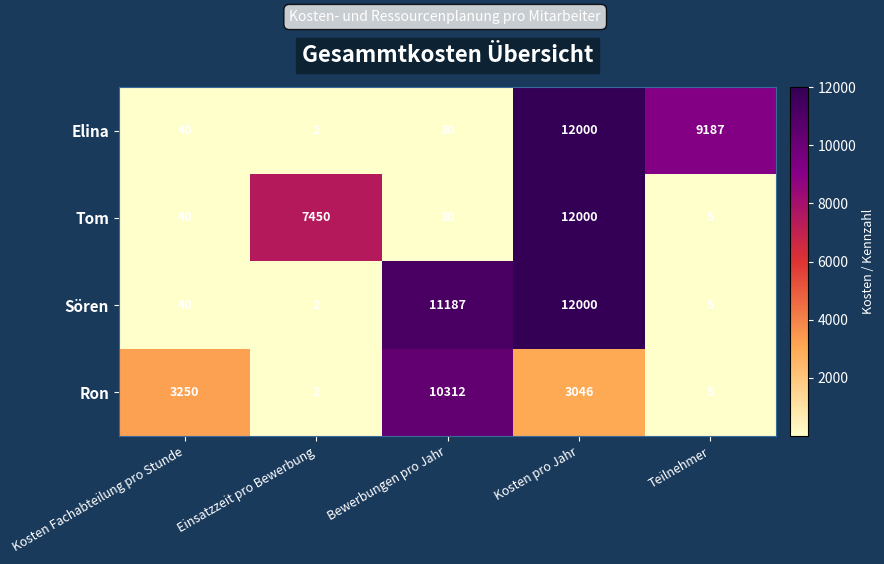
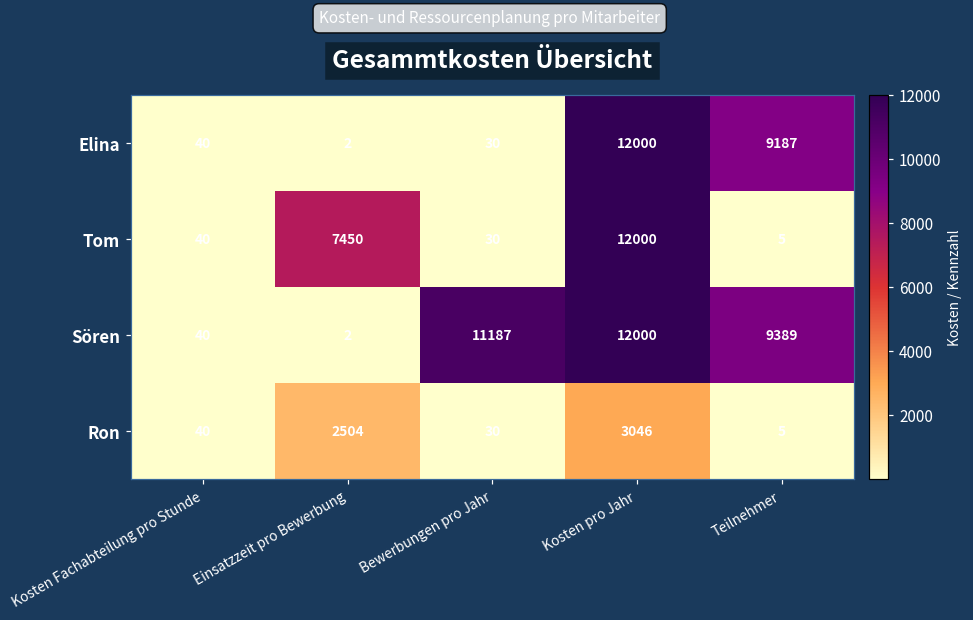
  {
    "Elina": {
      "Kosten Fachabteilung pro Stunde": 40,
      "Einsatzzeit pro Bewerbung": 2,
      "Bewerbungen pro Jahr": 30,
      "Kosten pro Jahr": 12000,
      "Teilnehmer": 9187
    },
    "Tom": {
      "Kosten Fachabteilung pro Stunde": 40,
      "Einsatzzeit pro Bewerbung": 7450,
      "Bewerbungen pro Jahr": 30,
      "Kosten pro Jahr": 12000,
      "Teilnehmer": 5
    },
    "Sören": {
      "Kosten Fachabteilung pro Stunde": 40,
      "Einsatzzeit pro Bewerbung": 2,
      "Bewerbungen pro Jahr": 11187,
      "Kosten pro Jahr": 12000,
-     "Teilnehmer": 5
+     "Teilnehmer": 9389
    },
    "Ron": {
-     "Kosten Fachabteilung pro Stunde": 3250,
-     "Einsatzzeit pro Bewerbung": 2,
-     "Bewerbungen pro Jahr": 10312,
+     "Kosten Fachabteilung pro Stunde": 40,
+     "Einsatzzeit pro Bewerbung": 2504,
+     "Bewerbungen pro Jahr": 30,
      "Kosten pro Jahr": 3046,
      "Teilnehmer": 5
    }
  }
